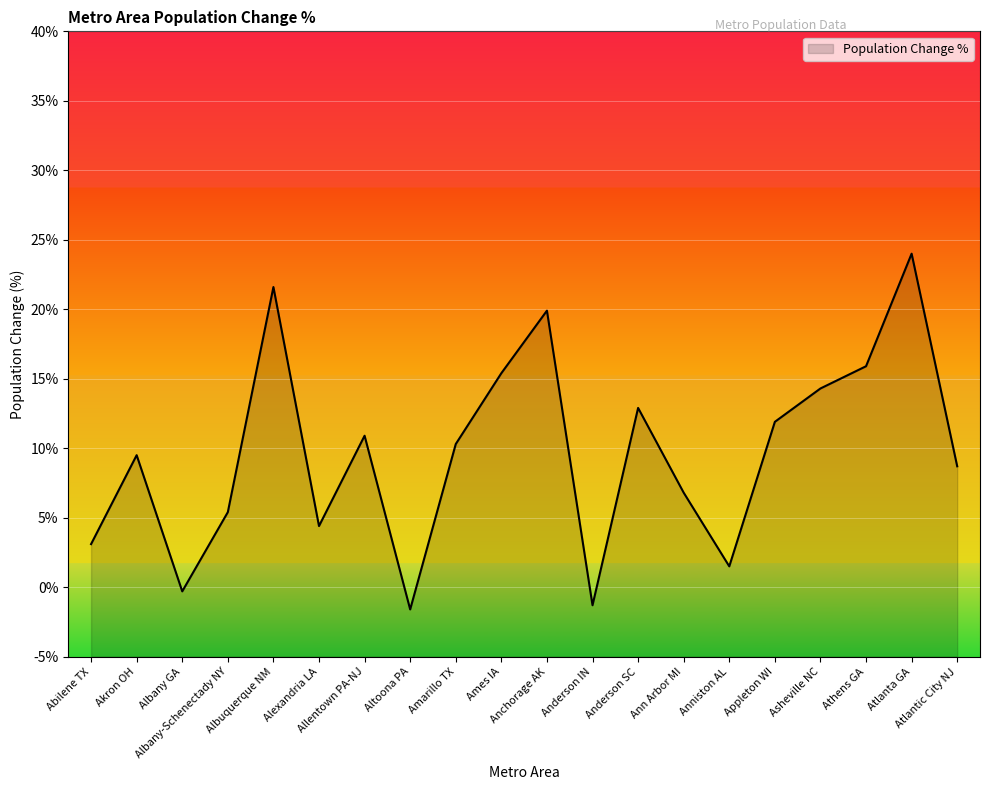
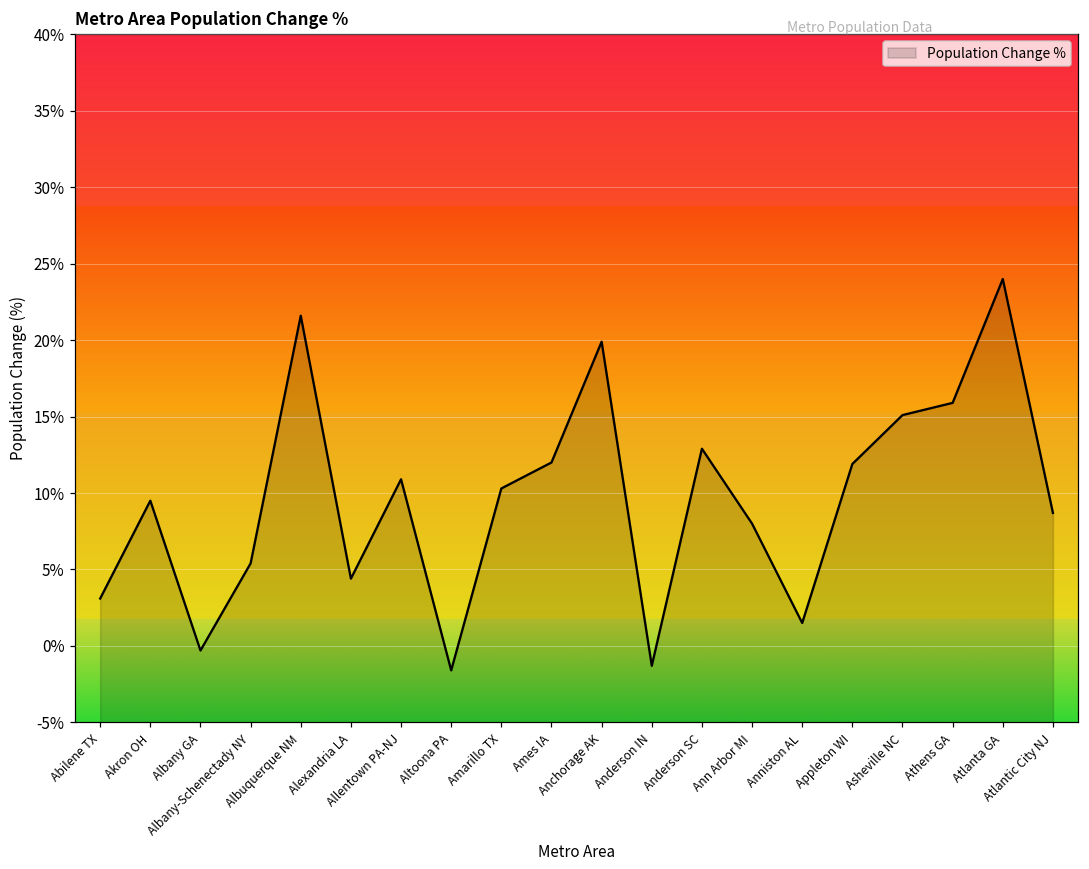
  {
    "Abilene TX": "3.1%",
    "Akron OH": "9.5%",
    "Albany GA": "-0.3%",
    "Albany-Schenectady NY": "5.4%",
    "Albuquerque NM": "21.6%",
    "Alexandria LA": "4.4%",
    "Allentown PA-NJ": "10.9%",
    "Altoona PA": "-1.6%",
    "Amarillo TX": "10.3%",
-   "Ames IA": "15.4%",
+   "Ames IA": "12.0%",
    "Anchorage AK": "19.9%",
    "Anderson IN": "-1.3%",
    "Anderson SC": "12.9%",
-   "Ann Arbor MI": "6.8%",
+   "Ann Arbor MI": "8.0%",
    "Anniston AL": "1.5%",
    "Appleton WI": "11.9%",
-   "Asheville NC": "14.3%",
+   "Asheville NC": "15.1%",
    "Athens GA": "15.9%",
    "Atlanta GA": "24.0%",
    "Atlantic City NJ": "8.7%"
  }
